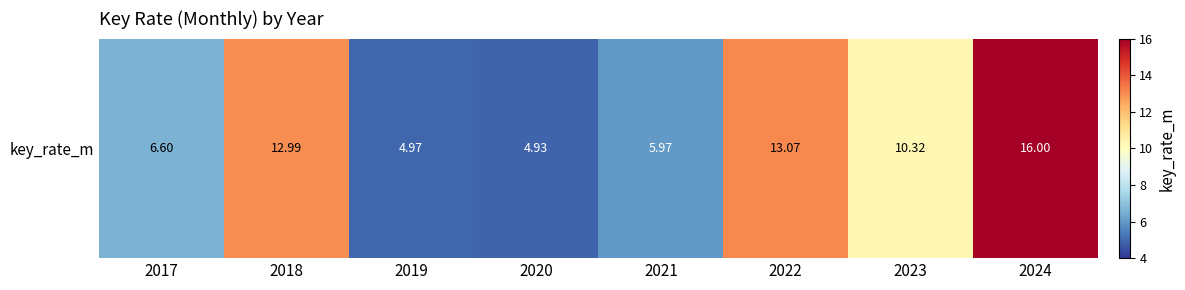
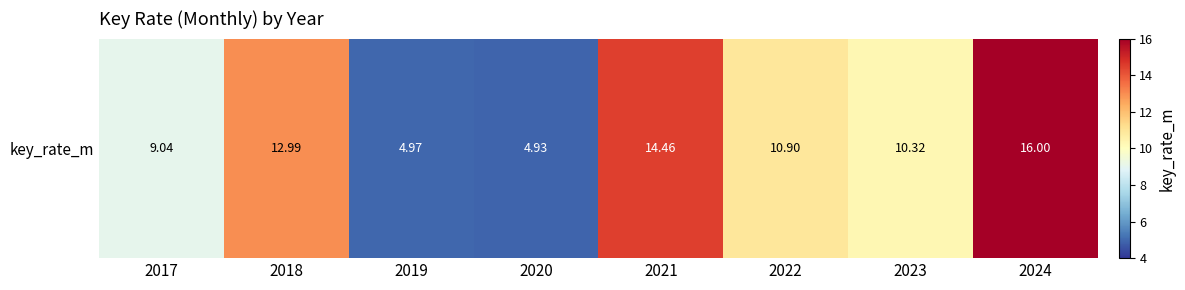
  {
    "key_rate_m": {
-     "2017": 6.60,
+     "2017": 9.04,
      "2018": 12.99,
      "2019": 4.97,
      "2020": 4.93,
-     "2021": 5.97,
-     "2022": 13.07,
+     "2021": 14.46,
+     "2022": 10.90,
      "2023": 10.32,
      "2024": 16.00
    }
  }
